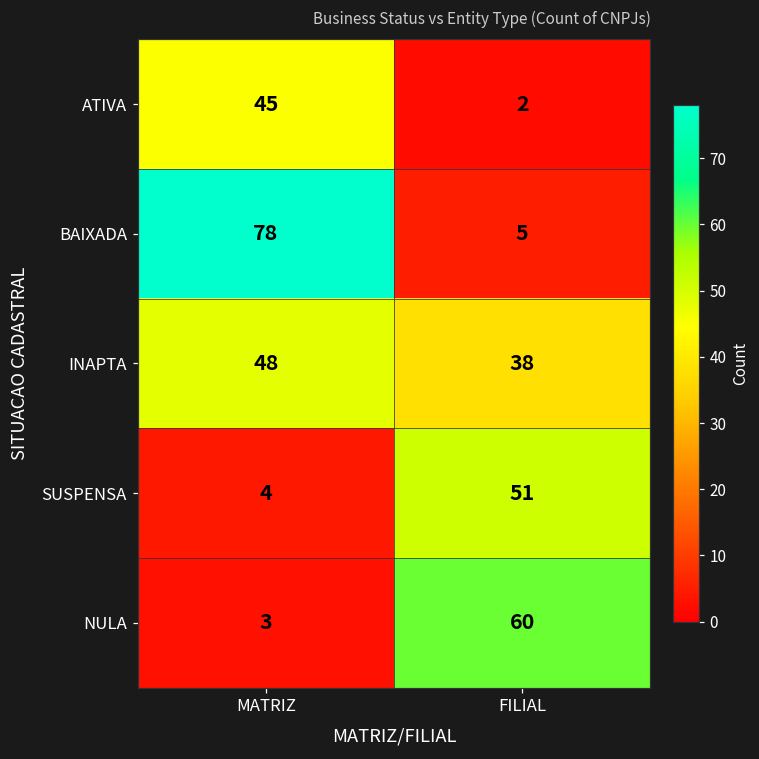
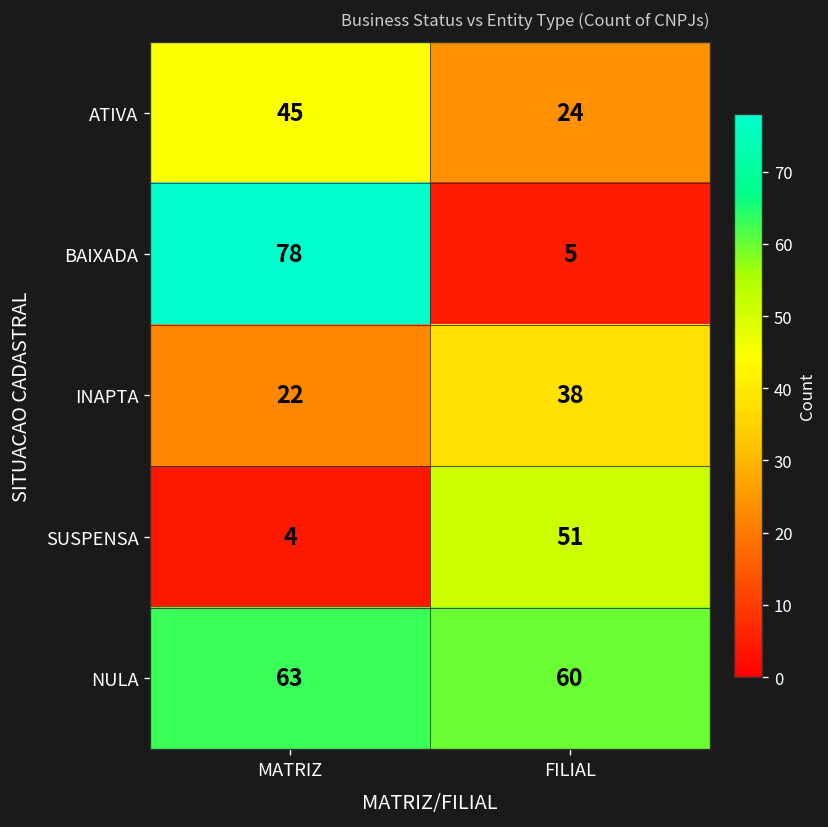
  {
    "ATIVA": {
      "MATRIZ": 45,
-     "FILIAL": 2
+     "FILIAL": 24
    },
    "BAIXADA": {
      "MATRIZ": 78,
      "FILIAL": 5
    },
    "INAPTA": {
-     "MATRIZ": 48,
+     "MATRIZ": 22,
      "FILIAL": 38
    },
    "SUSPENSA": {
      "MATRIZ": 4,
      "FILIAL": 51
    },
    "NULA": {
-     "MATRIZ": 3,
+     "MATRIZ": 63,
      "FILIAL": 60
    }
  }
